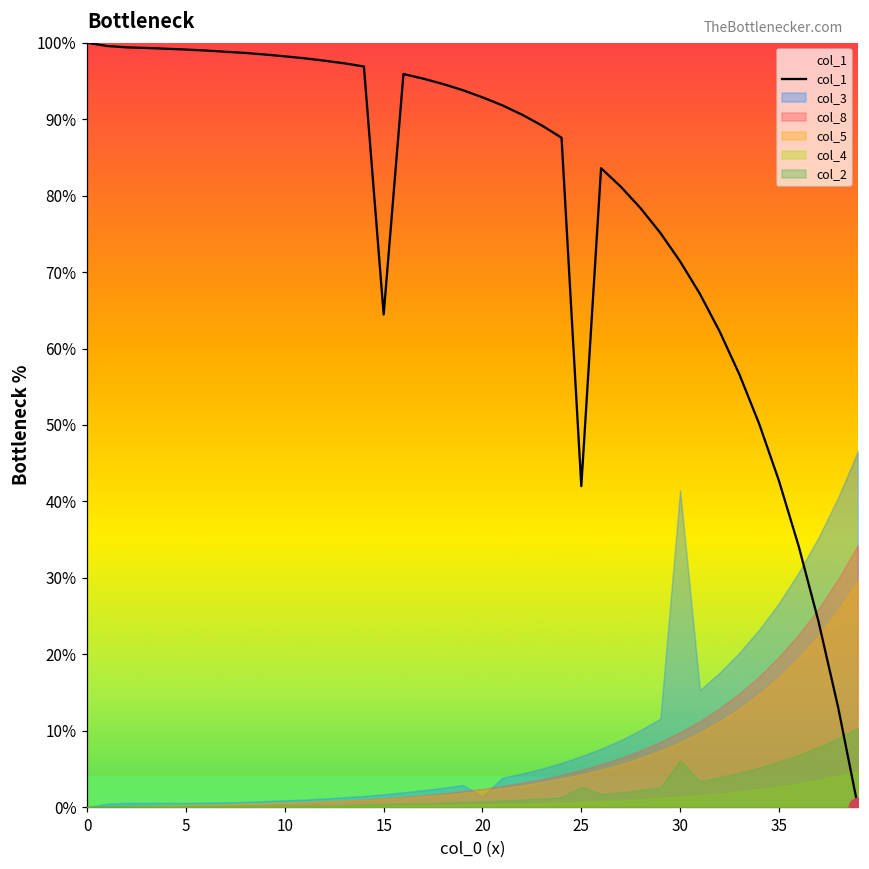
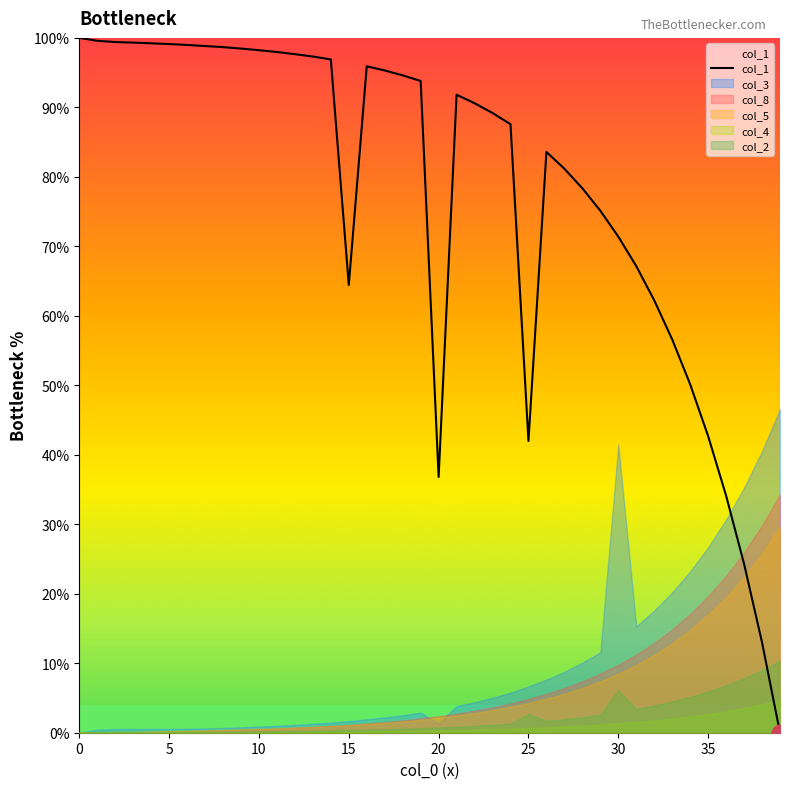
  {
    "col_1": {
      "0": "100%",
      "5": "99%",
      "10": "98%",
      "15": "64%",
-     "20": "93%",
+     "20": "37%",
      "25": "42%",
      "30": "71%",
      "35": "43%"
    },
    "col_3": {
      "25": "7%",
      "30": "41%",
      "35": "27%"
    },
    "col_2": {
      "30": "6%",
      "35": "6%"
    }
  }
